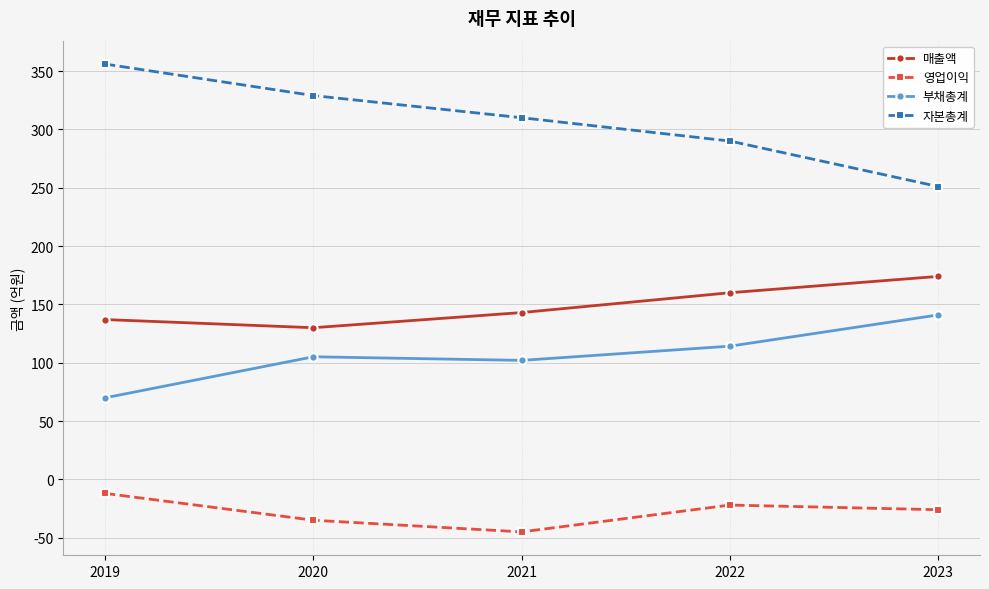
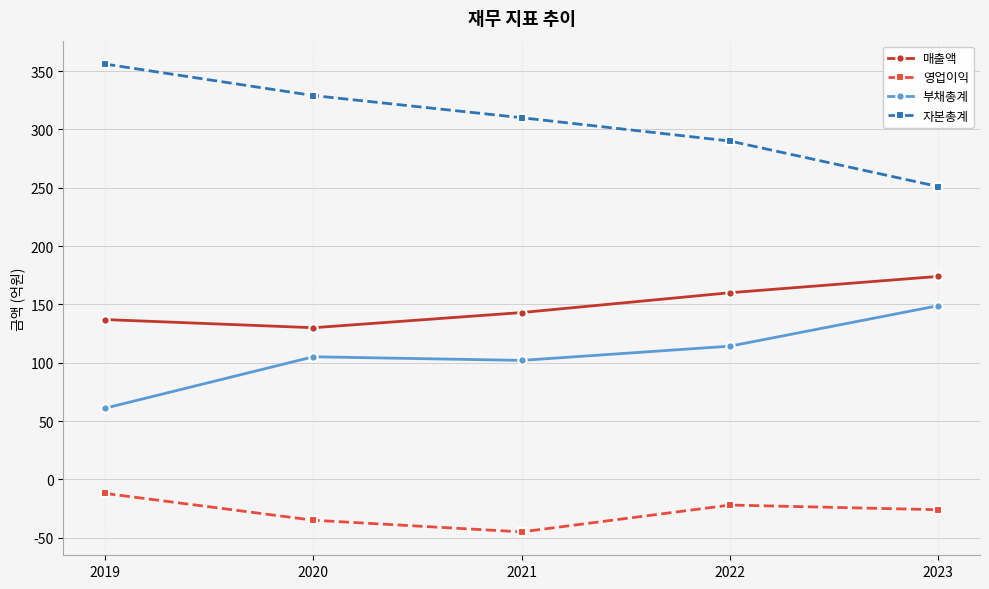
  {
    "부채총계": {
-     "2019": 70,
+     "2019": 61,
      "2020": 105,
      "2021": 102,
      "2022": 114,
-     "2023": 141
+     "2023": 149
    },
    "자본총계": {
      "2019": 356,
      "2020": 329,
      "2021": 310,
      "2022": 290,
      "2023": 251
    }
  }
